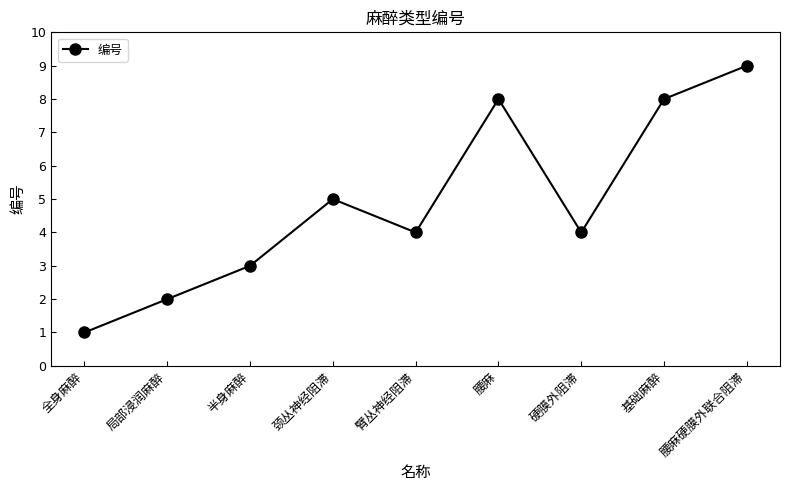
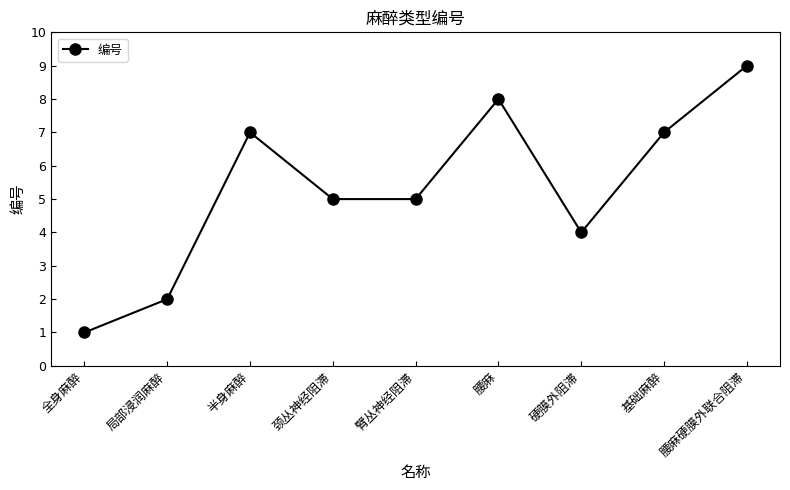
  {
    "全身麻醉": 1,
    "局部浸润麻醉": 2,
-   "半身麻醉": 3,
+   "半身麻醉": 7,
    "颈丛神经阻滞": 5,
-   "臂丛神经阻滞": 4,
+   "臂丛神经阻滞": 5,
    "腰麻": 8,
    "硬膜外阻滞": 4,
-   "基础麻醉": 8,
+   "基础麻醉": 7,
    "腰麻硬膜外联合阻滞": 9
  }
